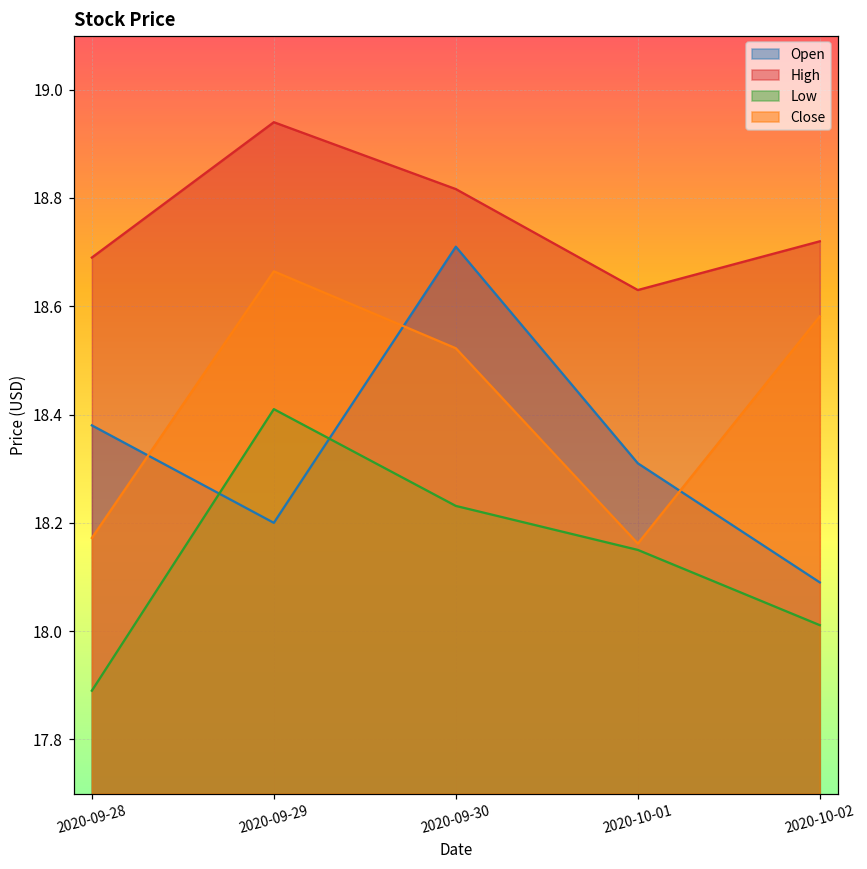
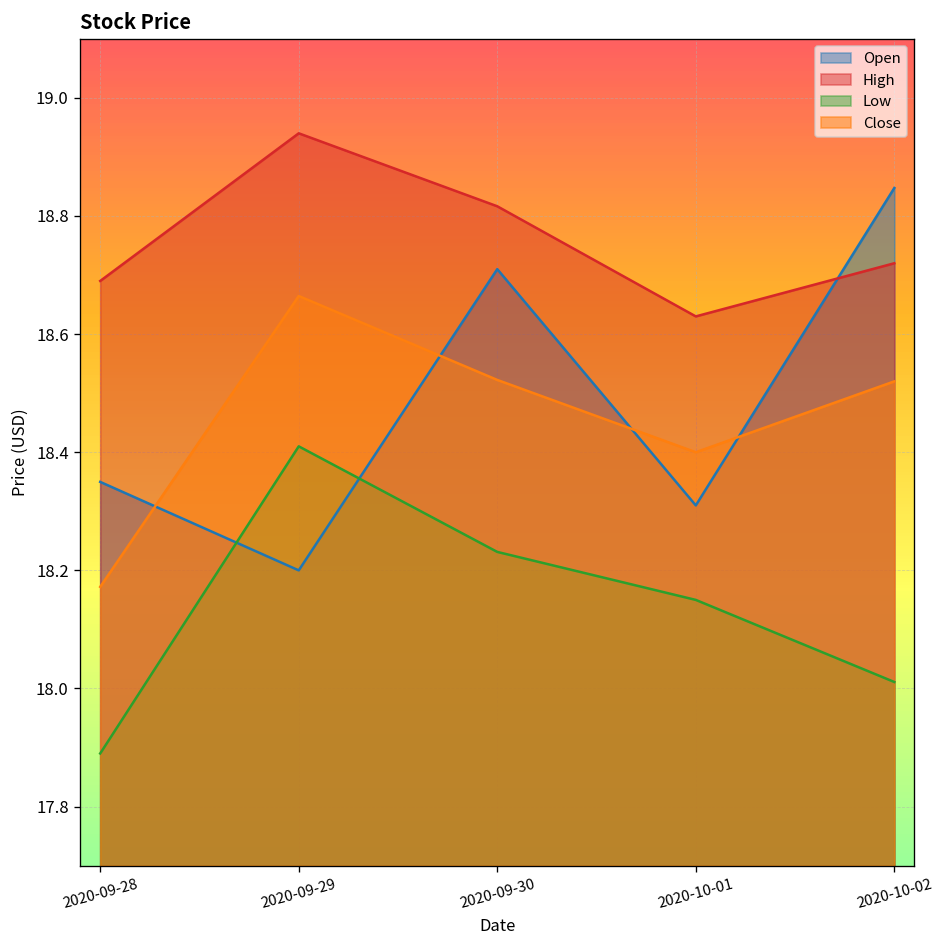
  {
    "Open": {
-     "2020-09-28": 18.38,
+     "2020-09-28": 18.35,
      "2020-09-29": 18.20,
      "2020-09-30": 18.71,
      "2020-10-01": 18.31,
-     "2020-10-02": 18.09
+     "2020-10-02": 18.85
    },
    "High": {
      "2020-09-28": 18.69,
      "2020-09-29": 18.94,
      "2020-09-30": 18.82,
      "2020-10-01": 18.63,
      "2020-10-02": 18.72
    },
    "Low": {
      "2020-09-28": 17.89,
      "2020-09-29": 18.41,
      "2020-09-30": 18.23,
      "2020-10-01": 18.15,
      "2020-10-02": 18.01
    },
    "Close": {
      "2020-09-28": 18.17,
      "2020-09-29": 18.66,
      "2020-09-30": 18.52,
-     "2020-10-01": 18.16,
-     "2020-10-02": 18.58
+     "2020-10-01": 18.40,
+     "2020-10-02": 18.52
    }
  }
